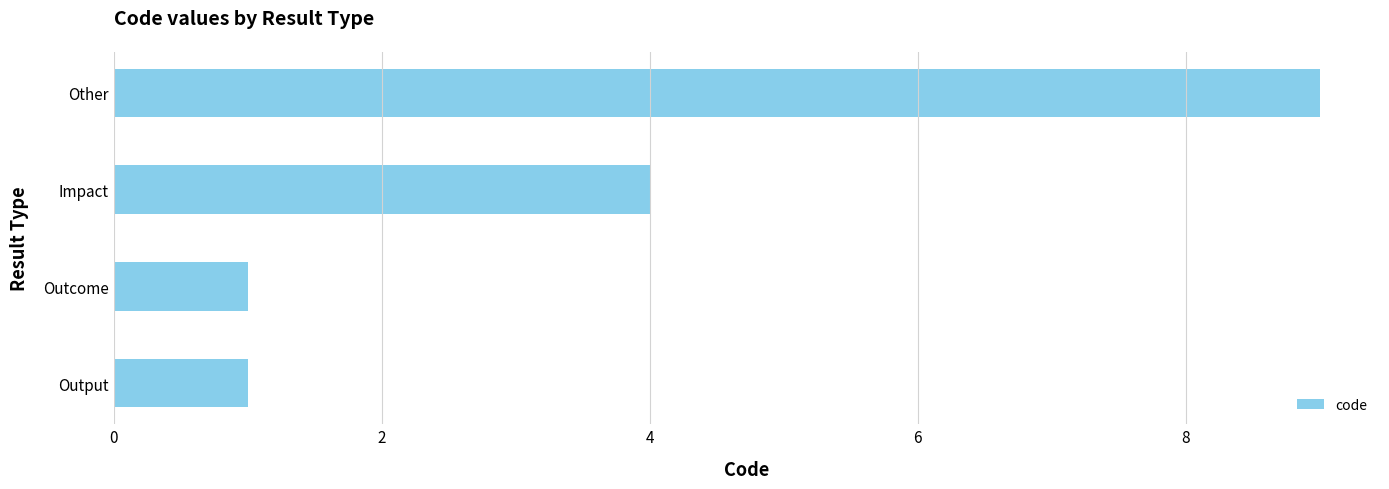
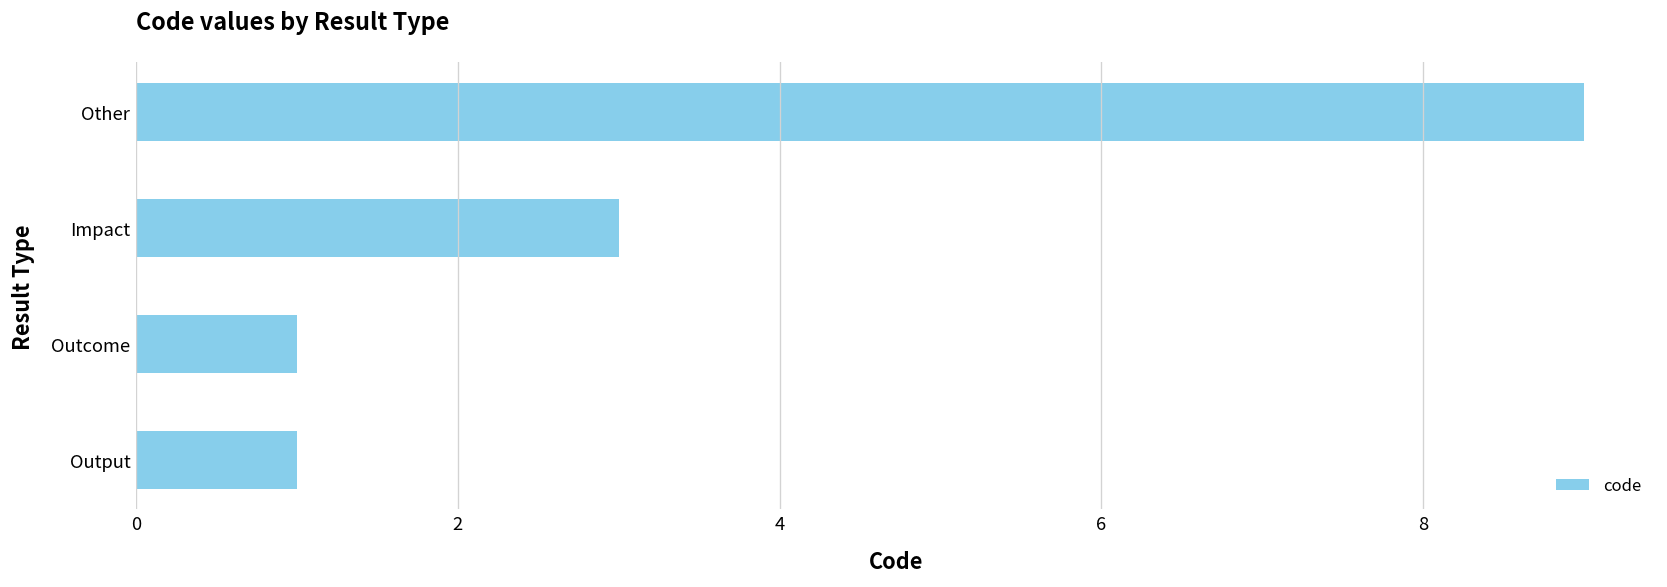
  {
    "Other": 9,
-   "Impact": 4,
+   "Impact": 3,
    "Outcome": 1,
    "Output": 1
  }
